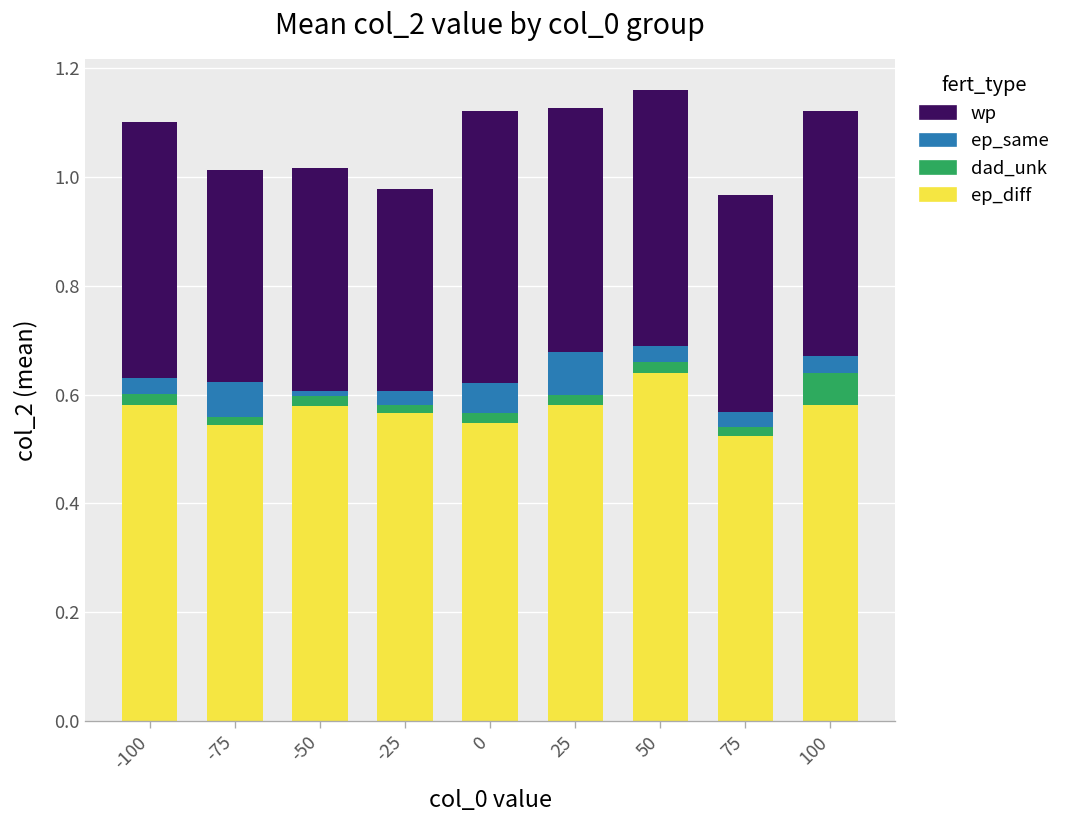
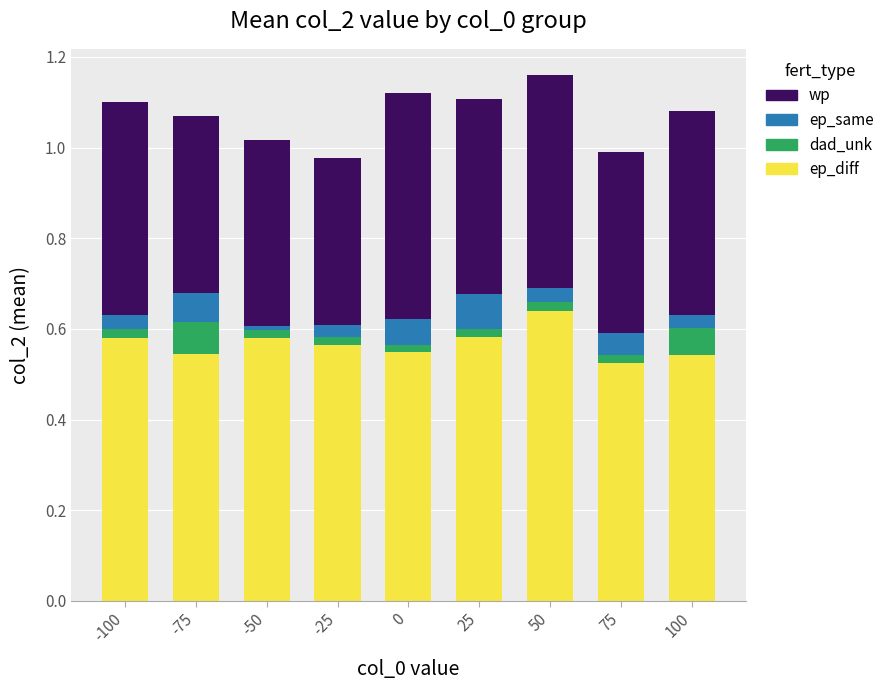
  {
    "ep_diff": {
      "-100": 0.58,
      "-75": 0.54,
      "-50": 0.58,
      "-25": 0.57,
      "0": 0.55,
      "25": 0.58,
      "50": 0.64,
      "75": 0.52,
-     "100": 0.58
+     "100": 0.54
    },
    "dad_unk": {
      "-100": 0.02,
-     "-75": 0.02,
+     "-75": 0.07,
      "-50": 0.02,
      "-25": 0.02,
      "0": 0.02,
      "25": 0.02,
      "50": 0.02,
      "75": 0.02,
      "100": 0.06
    },
    "ep_same": {
      "-100": 0.03,
      "-75": 0.06,
      "-50": 0.01,
      "-25": 0.03,
      "0": 0.06,
      "25": 0.08,
      "50": 0.03,
-     "75": 0.03,
+     "75": 0.05,
      "100": 0.03
    },
    "wp": {
      "-100": 0.47,
      "-75": 0.39,
      "-50": 0.41,
      "-25": 0.37,
      "0": 0.50,
-     "25": 0.45,
+     "25": 0.43,
      "50": 0.47,
      "75": 0.40,
      "100": 0.45
    }
  }
